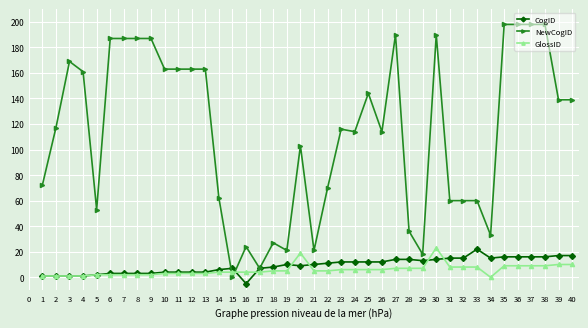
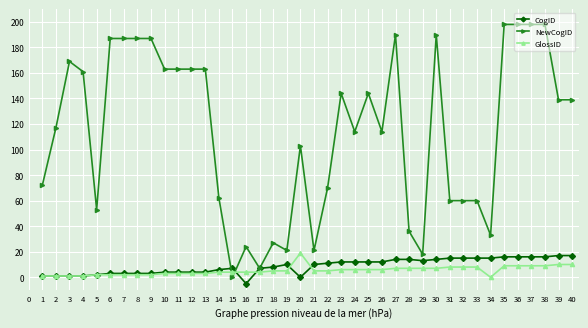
  {
    "CogID": {
      "15": 7,
      "16": -5,
      "18": 8,
      "19": 10,
-     "20": 9,
+     "20": 0,
      "21": 10,
      "22": 11,
      "23": 12,
      "24": 12,
      "25": 12,
      "26": 12,
      "27": 14,
      "28": 14,
      "29": 13,
      "30": 14,
      "31": 15,
      "32": 15,
-     "33": 22,
+     "33": 15,
      "34": 15,
      "35": 16,
      "36": 16,
      "37": 16,
      "38": 16,
      "39": 17,
      "40": 17
    },
    "NewCogID": {
      "1": 72,
      "2": 117,
      "3": 169,
      "4": 161,
      "5": 53,
      "6": 187,
      "7": 187,
      "8": 187,
      "9": 187,
      "10": 163,
      "11": 163,
      "12": 163,
      "13": 163,
      "14": 62,
      "15": 0,
      "16": 24,
      "18": 27,
      "19": 21,
      "20": 103,
      "21": 21,
      "22": 70,
-     "23": 116,
+     "23": 144,
      "24": 114,
      "25": 144,
      "26": 114,
      "27": 190,
      "28": 36,
      "29": 18,
      "30": 190,
      "31": 60,
      "32": 60,
      "33": 60,
      "34": 33,
      "35": 198,
      "39": 139,
      "40": 139
    },
    "GlossID": {
      "15": 4,
      "16": 4,
      "17": 4,
      "18": 5,
      "19": 5,
      "20": 19,
      "21": 5,
      "22": 5,
      "23": 6,
      "24": 6,
      "25": 6,
      "26": 6,
      "27": 7,
      "28": 7,
      "29": 7,
-     "30": 23,
+     "30": 7,
      "31": 8,
      "32": 8,
      "33": 8,
      "34": 0,
      "35": 9,
      "36": 9,
      "37": 9,
      "38": 9,
      "39": 10,
      "40": 10
    }
  }
